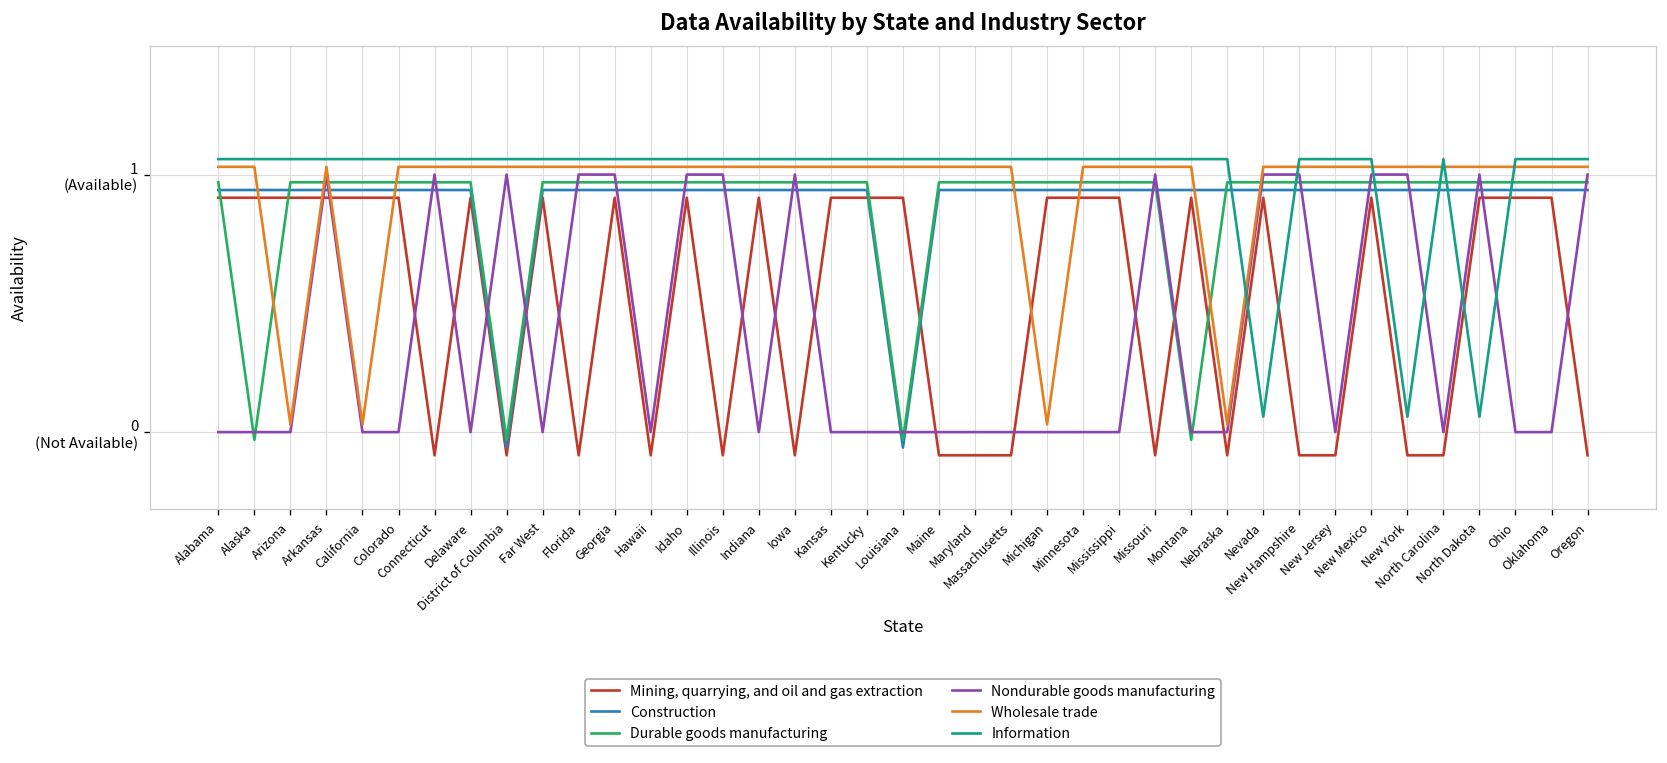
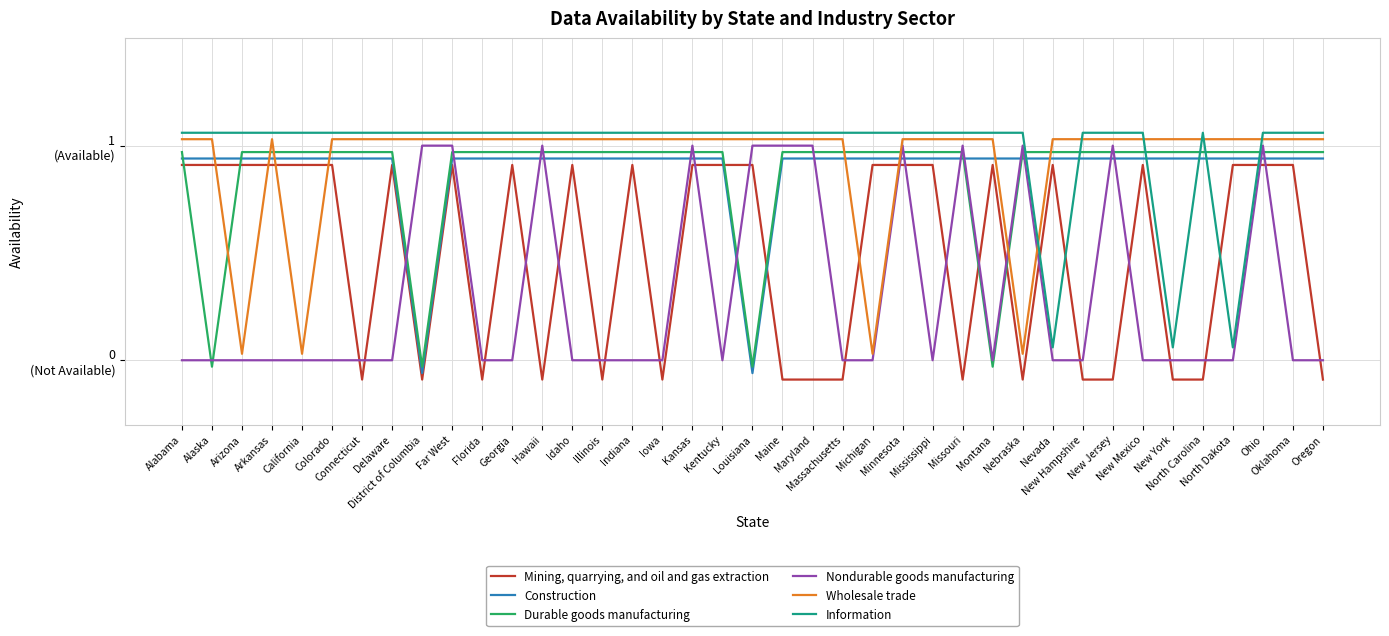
  {
    "Mining, quarrying, and oil and gas extraction": {
      "Alabama": "0.91 (Available)",
      "Alaska": "0.91 (Available)",
      "Arizona": "0.91 (Available)",
      "Arkansas": "0.91 (Available)",
      "California": "0.91 (Available)",
      "Colorado": "0.91 (Available)",
      "Connecticut": "-0.09 (Available)",
      "Delaware": "0.91 (Available)",
      "District of Columbia": "-0.09 (Available)",
      "Far West": "0.91 (Available)",
      "Florida": "-0.09 (Available)",
      "Georgia": "0.91 (Available)",
      "Hawaii": "-0.09 (Available)",
      "Idaho": "0.91 (Available)",
      "Illinois": "-0.09 (Available)",
      "Indiana": "0.91 (Available)",
      "Iowa": "-0.09 (Available)",
      "Kansas": "0.91 (Available)",
      "Kentucky": "0.91 (Available)",
      "Louisiana": "0.91 (Available)",
      "Maine": "-0.09 (Available)",
      "Maryland": "-0.09 (Available)",
      "Massachusetts": "-0.09 (Available)",
      "Michigan": "0.91 (Available)",
      "Minnesota": "0.91 (Available)",
      "Mississippi": "0.91 (Available)",
      "Missouri": "-0.09 (Available)",
      "Montana": "0.91 (Available)",
      "Nebraska": "-0.09 (Available)",
      "Nevada": "0.91 (Available)",
      "New Hampshire": "-0.09 (Available)",
      "New Jersey": "-0.09 (Available)",
      "New Mexico": "0.91 (Available)",
      "New York": "-0.09 (Available)",
      "North Carolina": "-0.09 (Available)",
      "North Dakota": "0.91 (Available)",
      "Ohio": "0.91 (Available)",
      "Oklahoma": "0.91 (Available)",
      "Oregon": "-0.09 (Available)"
    },
    "Construction": {
      "Alabama": "0.94 (Available)",
      "Alaska": "0.94 (Available)",
      "Arizona": "0.94 (Available)",
      "Arkansas": "0.94 (Available)",
      "California": "0.94 (Available)",
      "Colorado": "0.94 (Available)",
      "Connecticut": "0.94 (Available)",
      "Delaware": "0.94 (Available)",
      "District of Columbia": "-0.06 (Available)",
      "Far West": "0.94 (Available)",
      "Florida": "0.94 (Available)",
      "Georgia": "0.94 (Available)",
      "Hawaii": "0.94 (Available)",
      "Idaho": "0.94 (Available)",
      "Illinois": "0.94 (Available)",
      "Indiana": "0.94 (Available)",
      "Iowa": "0.94 (Available)",
      "Kansas": "0.94 (Available)",
      "Kentucky": "0.94 (Available)",
      "Louisiana": "-0.06 (Available)",
      "Maine": "0.94 (Available)",
      "Maryland": "0.94 (Available)",
      "Massachusetts": "0.94 (Available)",
      "Michigan": "0.94 (Available)",
      "Minnesota": "0.94 (Available)",
      "Mississippi": "0.94 (Available)",
      "Missouri": "0.94 (Available)",
      "Montana": "0.94 (Available)",
      "Nebraska": "0.94 (Available)",
      "Nevada": "0.94 (Available)",
      "New Hampshire": "0.94 (Available)",
      "New Jersey": "0.94 (Available)",
      "New Mexico": "0.94 (Available)",
      "New York": "0.94 (Available)",
      "North Carolina": "0.94 (Available)",
      "North Dakota": "0.94 (Available)",
      "Ohio": "0.94 (Available)",
      "Oklahoma": "0.94 (Available)",
      "Oregon": "0.94 (Available)"
    },
    "Nondurable goods manufacturing": {
      "Alabama": "0 (Available)",
      "Alaska": "0 (Available)",
      "Arizona": "0 (Available)",
-     "Arkansas": "1 (Available)",
+     "Arkansas": "0 (Available)",
      "California": "0 (Available)",
      "Colorado": "0 (Available)",
-     "Connecticut": "1 (Available)",
+     "Connecticut": "0 (Available)",
      "Delaware": "0 (Available)",
      "District of Columbia": "1 (Available)",
-     "Far West": "0 (Available)",
-     "Florida": "1 (Available)",
-     "Georgia": "1 (Available)",
-     "Hawaii": "0 (Available)",
-     "Idaho": "1 (Available)",
-     "Illinois": "1 (Available)",
+     "Far West": "1 (Available)",
+     "Florida": "0 (Available)",
+     "Georgia": "0 (Available)",
+     "Hawaii": "1 (Available)",
+     "Idaho": "0 (Available)",
+     "Illinois": "0 (Available)",
      "Indiana": "0 (Available)",
-     "Iowa": "1 (Available)",
-     "Kansas": "0 (Available)",
+     "Iowa": "0 (Available)",
+     "Kansas": "1 (Available)",
      "Kentucky": "0 (Available)",
-     "Louisiana": "0 (Available)",
-     "Maine": "0 (Available)",
-     "Maryland": "0 (Available)",
+     "Louisiana": "1 (Available)",
+     "Maine": "1 (Available)",
+     "Maryland": "1 (Available)",
      "Massachusetts": "0 (Available)",
      "Michigan": "0 (Available)",
-     "Minnesota": "0 (Available)",
+     "Minnesota": "1 (Available)",
      "Mississippi": "0 (Available)",
      "Missouri": "1 (Available)",
      "Montana": "0 (Available)",
-     "Nebraska": "0 (Available)",
-     "Nevada": "1 (Available)",
-     "New Hampshire": "1 (Available)",
-     "New Jersey": "0 (Available)",
-     "New Mexico": "1 (Available)",
-     "New York": "1 (Available)",
+     "Nebraska": "1 (Available)",
+     "Nevada": "0 (Available)",
+     "New Hampshire": "0 (Available)",
+     "New Jersey": "1 (Available)",
+     "New Mexico": "0 (Available)",
+     "New York": "0 (Available)",
      "North Carolina": "0 (Available)",
-     "North Dakota": "1 (Available)",
-     "Ohio": "0 (Available)",
+     "North Dakota": "0 (Available)",
+     "Ohio": "1 (Available)",
      "Oklahoma": "0 (Available)",
-     "Oregon": "1 (Available)"
+     "Oregon": "0 (Available)"
    },
    "Wholesale trade": {
      "Alabama": "1.03 (Available)",
      "Alaska": "1.03 (Available)",
      "Arizona": "0.03 (Available)",
      "Arkansas": "1.03 (Available)",
      "California": "0.03 (Available)",
      "Colorado": "1.03 (Available)",
      "Connecticut": "1.03 (Available)",
      "Delaware": "1.03 (Available)",
      "District of Columbia": "1.03 (Available)",
      "Far West": "1.03 (Available)",
      "Florida": "1.03 (Available)",
      "Georgia": "1.03 (Available)",
      "Hawaii": "1.03 (Available)",
      "Idaho": "1.03 (Available)",
      "Illinois": "1.03 (Available)",
      "Indiana": "1.03 (Available)",
      "Iowa": "1.03 (Available)",
      "Kansas": "1.03 (Available)",
      "Kentucky": "1.03 (Available)",
      "Louisiana": "1.03 (Available)",
      "Maine": "1.03 (Available)",
      "Maryland": "1.03 (Available)",
      "Massachusetts": "1.03 (Available)",
      "Michigan": "0.03 (Available)",
      "Minnesota": "1.03 (Available)",
      "Mississippi": "1.03 (Available)",
      "Missouri": "1.03 (Available)",
      "Montana": "1.03 (Available)",
      "Nebraska": "0.03 (Available)",
      "Nevada": "1.03 (Available)",
      "New Hampshire": "1.03 (Available)",
      "New Jersey": "1.03 (Available)",
      "New Mexico": "1.03 (Available)",
      "New York": "1.03 (Available)",
      "North Carolina": "1.03 (Available)",
      "North Dakota": "1.03 (Available)",
      "Ohio": "1.03 (Available)",
      "Oklahoma": "1.03 (Available)",
      "Oregon": "1.03 (Available)"
    }
  }
